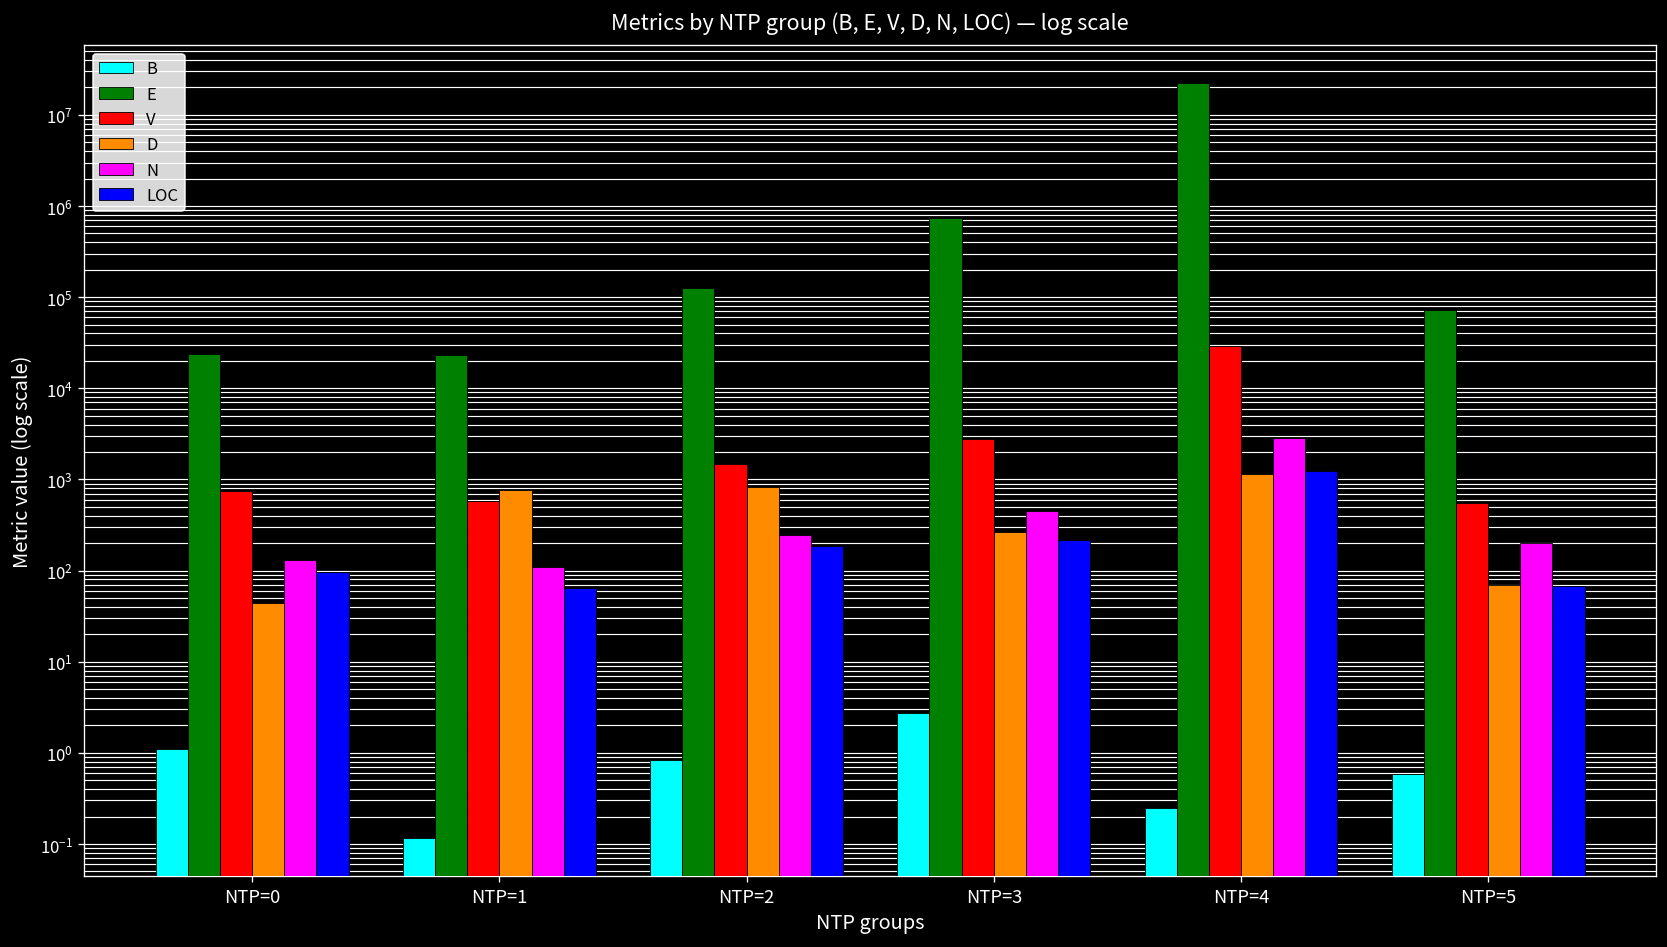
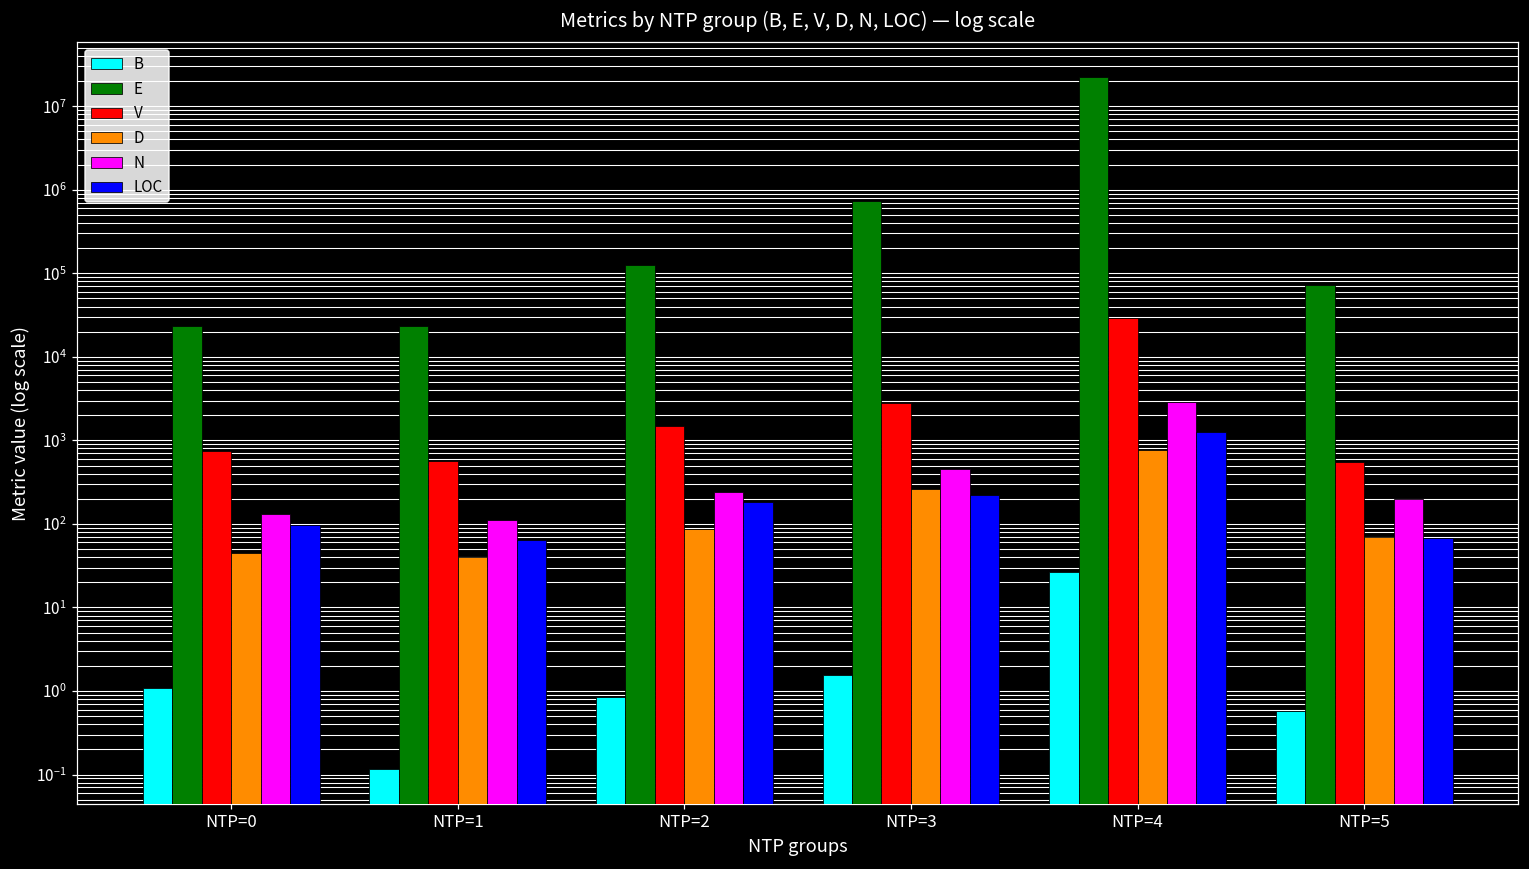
  {
    "B": {
      "NTP=0": 1.1,
      "NTP=1": 0.12,
      "NTP=2": 0.8,
-     "NTP=3": 2.7,
-     "NTP=4": 0.25,
+     "NTP=3": 1.5,
+     "NTP=4": 26,
      "NTP=5": 0.6
    },
    "E": {
      "NTP=0": 24000,
      "NTP=1": 23000,
      "NTP=2": 130000,
      "NTP=3": 700000,
      "NTP=4": 22000000,
      "NTP=5": 70000
    },
    "V": {
      "NTP=0": 800,
      "NTP=1": 600,
      "NTP=2": 1500,
      "NTP=3": 2800,
      "NTP=4": 29000,
      "NTP=5": 500
    },
    "D": {
      "NTP=0": 40,
-     "NTP=1": 800,
-     "NTP=2": 800,
+     "NTP=1": 40,
+     "NTP=2": 90,
      "NTP=3": 260,
-     "NTP=4": 1200,
+     "NTP=4": 800,
      "NTP=5": 70
    },
    "N": {
      "NTP=0": 130,
      "NTP=1": 110,
      "NTP=2": 240,
      "NTP=3": 400,
      "NTP=4": 2900,
      "NTP=5": 200
    },
    "LOC": {
      "NTP=0": 100,
      "NTP=1": 70,
      "NTP=2": 180,
      "NTP=3": 220,
      "NTP=4": 1300,
      "NTP=5": 70
    }
  }
